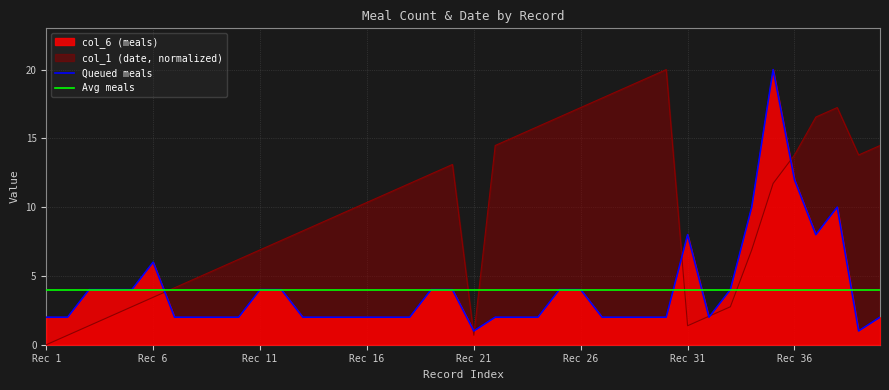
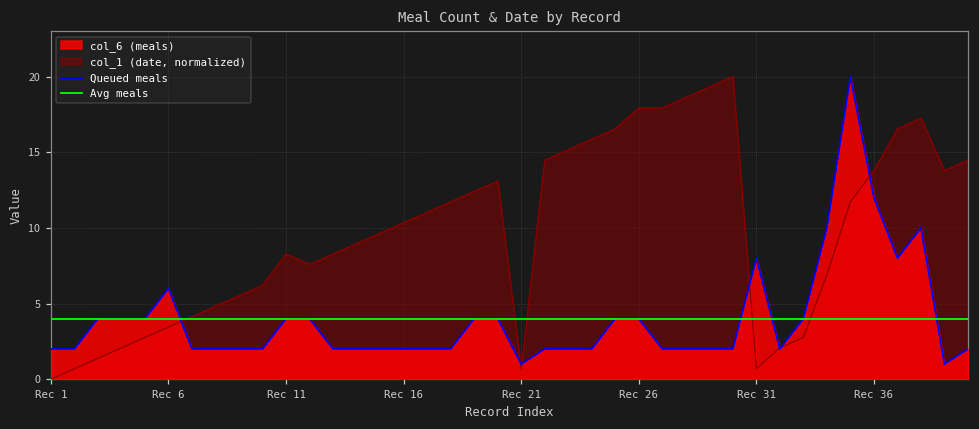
  {
    "col_6 (meals)": {
      "Rec 1": 2.0,
      "Rec 6": 6.0,
      "Rec 16": 2.0,
      "Rec 21": 1.0,
      "Rec 31": 8.0,
      "Rec 36": 12.0
    },
    "col_1 (date, normalized)": {
      "Rec 1": 0.0,
      "Rec 6": 3.4,
-     "Rec 11": 6.9,
+     "Rec 11": 8.3,
      "Rec 16": 10.3,
      "Rec 21": 0.7,
-     "Rec 26": 17.2,
-     "Rec 31": 1.4,
+     "Rec 26": 17.9,
+     "Rec 31": 0.7,
      "Rec 36": 13.8
    },
    "Avg meals": {
      "Rec 1": 4.0,
      "Rec 6": 4.0,
      "Rec 16": 4.0,
      "Rec 21": 4.0,
      "Rec 31": 4.0,
      "Rec 36": 4.0
    }
  }
